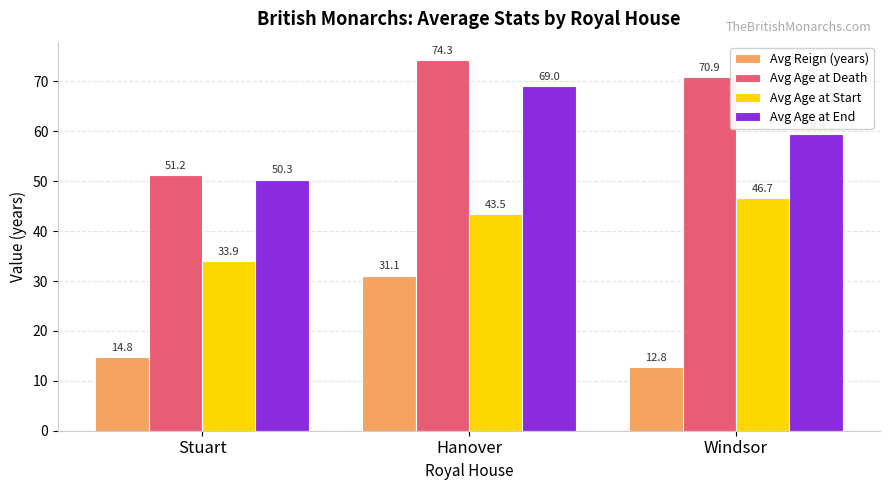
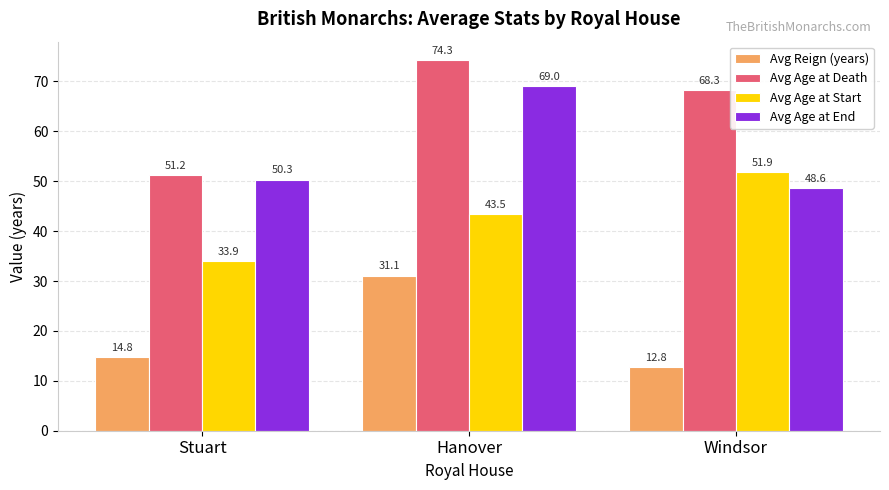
  {
    "Avg Reign (years)": {
      "Stuart": 14.8,
      "Hanover": 31.1,
      "Windsor": 12.8
    },
    "Avg Age at Death": {
      "Stuart": 51.2,
      "Hanover": 74.3,
-     "Windsor": 70.9
+     "Windsor": 68.3
    },
    "Avg Age at Start": {
      "Stuart": 33.9,
      "Hanover": 43.5,
-     "Windsor": 46.7
+     "Windsor": 51.9
    },
    "Avg Age at End": {
-     "Windsor": 59
+     "Windsor": 49
    }
  }
